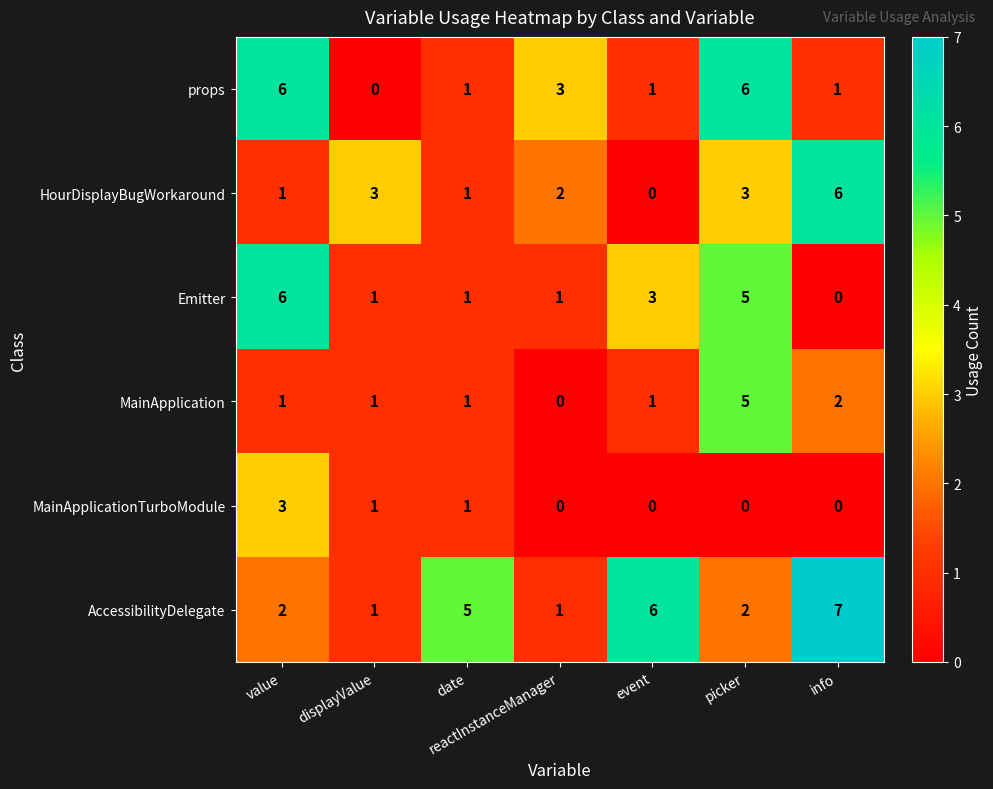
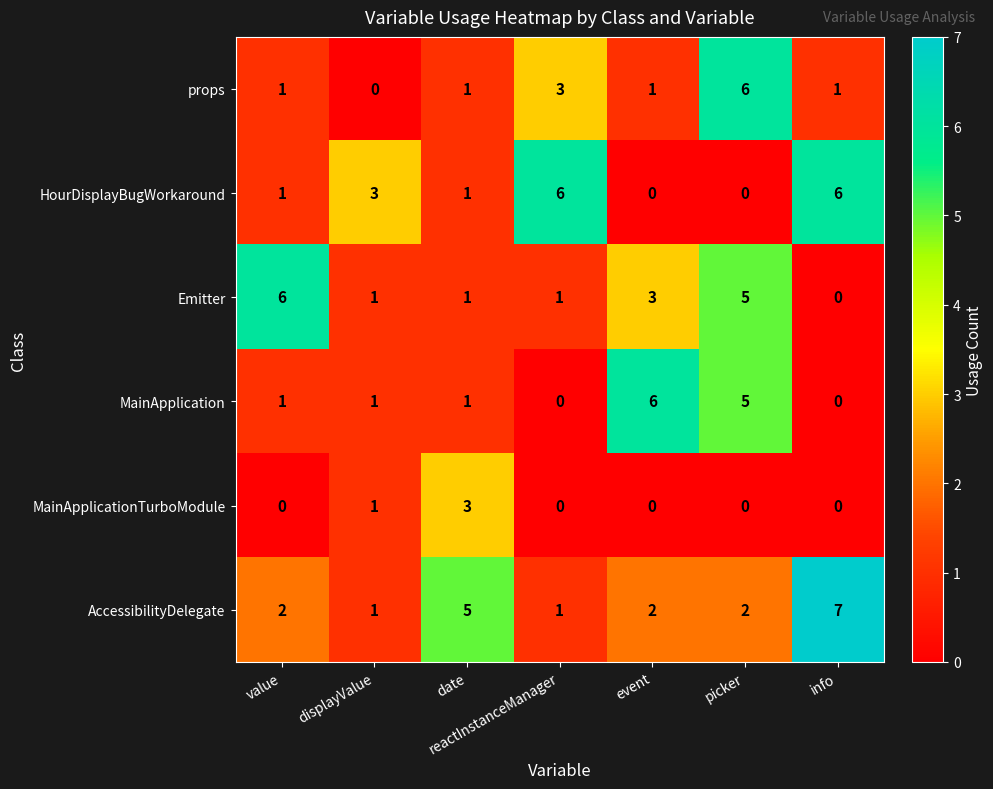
  {
    "props": {
-     "value": 6,
+     "value": 1,
      "displayValue": 0,
      "date": 1,
      "reactInstanceManager": 3,
      "event": 1,
      "picker": 6,
      "info": 1
    },
    "HourDisplayBugWorkaround": {
      "value": 1,
      "displayValue": 3,
      "date": 1,
-     "reactInstanceManager": 2,
+     "reactInstanceManager": 6,
      "event": 0,
-     "picker": 3,
+     "picker": 0,
      "info": 6
    },
    "Emitter": {
      "value": 6,
      "displayValue": 1,
      "date": 1,
      "reactInstanceManager": 1,
      "event": 3,
      "picker": 5,
      "info": 0
    },
    "MainApplication": {
      "value": 1,
      "displayValue": 1,
      "date": 1,
      "reactInstanceManager": 0,
-     "event": 1,
+     "event": 6,
      "picker": 5,
-     "info": 2
+     "info": 0
    },
    "MainApplicationTurboModule": {
-     "value": 3,
+     "value": 0,
      "displayValue": 1,
-     "date": 1,
+     "date": 3,
      "reactInstanceManager": 0,
      "event": 0,
      "picker": 0,
      "info": 0
    },
    "AccessibilityDelegate": {
      "value": 2,
      "displayValue": 1,
      "date": 5,
      "reactInstanceManager": 1,
-     "event": 6,
+     "event": 2,
      "picker": 2,
      "info": 7
    }
  }
